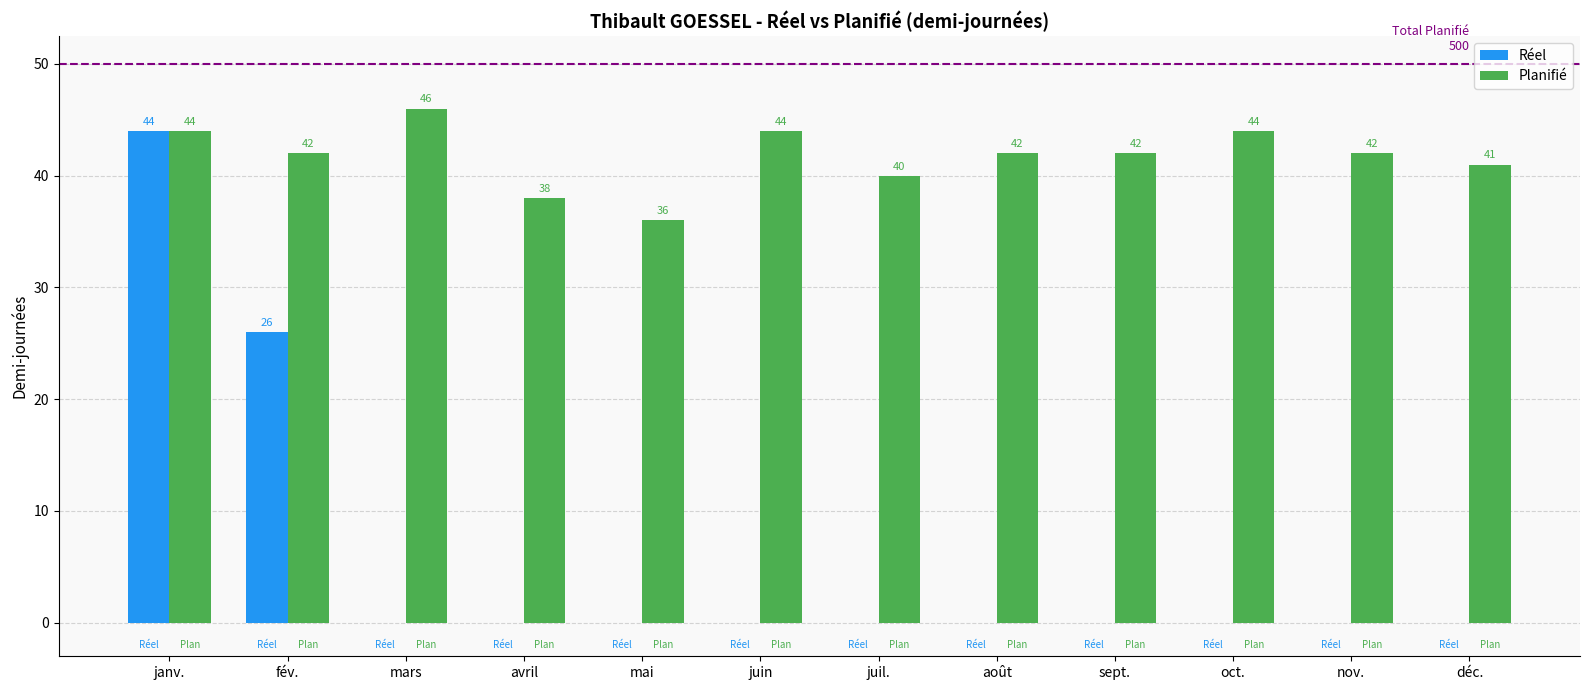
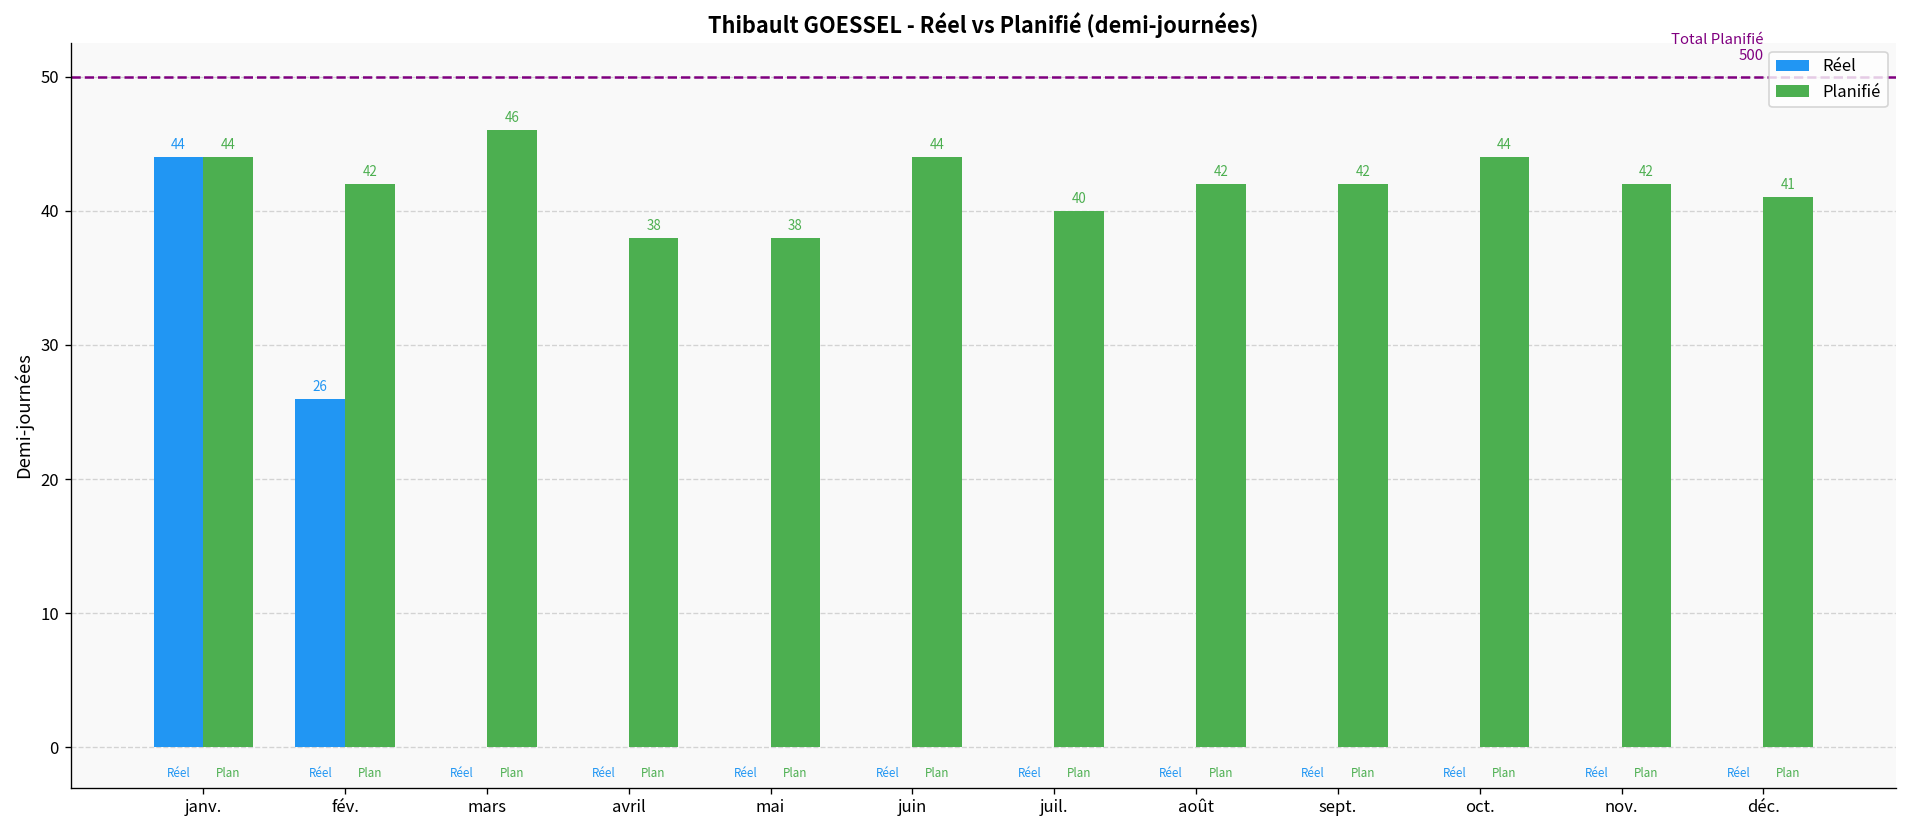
  {
    "Réel": {
      "janv.": 44,
      "fév.": 26
    },
    "Planifié": {
      "janv.": 44,
      "fév.": 42,
      "mars": 46,
      "avril": 38,
-     "mai": 36,
+     "mai": 38,
      "juin": 44,
      "juil.": 40,
      "août": 42,
      "sept.": 42,
      "oct.": 44,
      "nov.": 42,
      "déc.": 41
    }
  }
